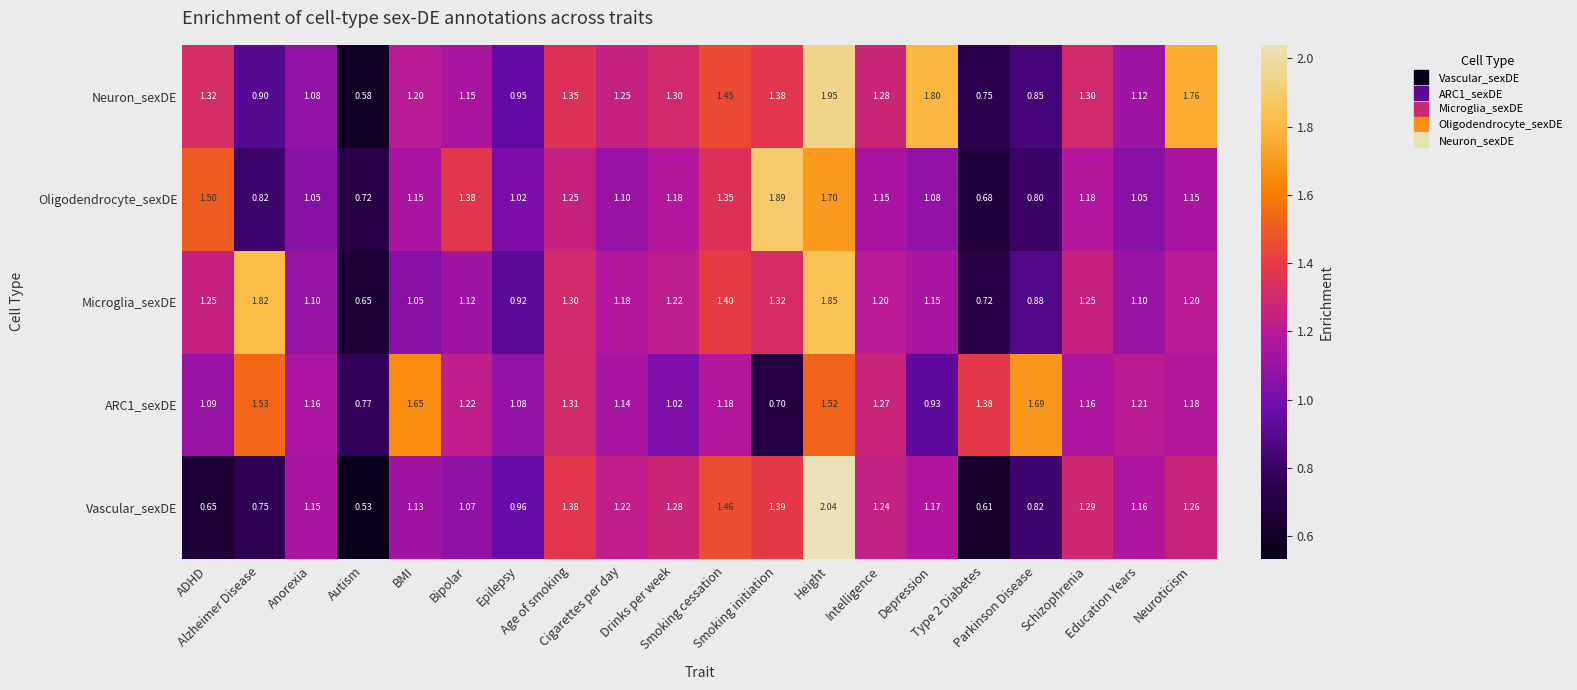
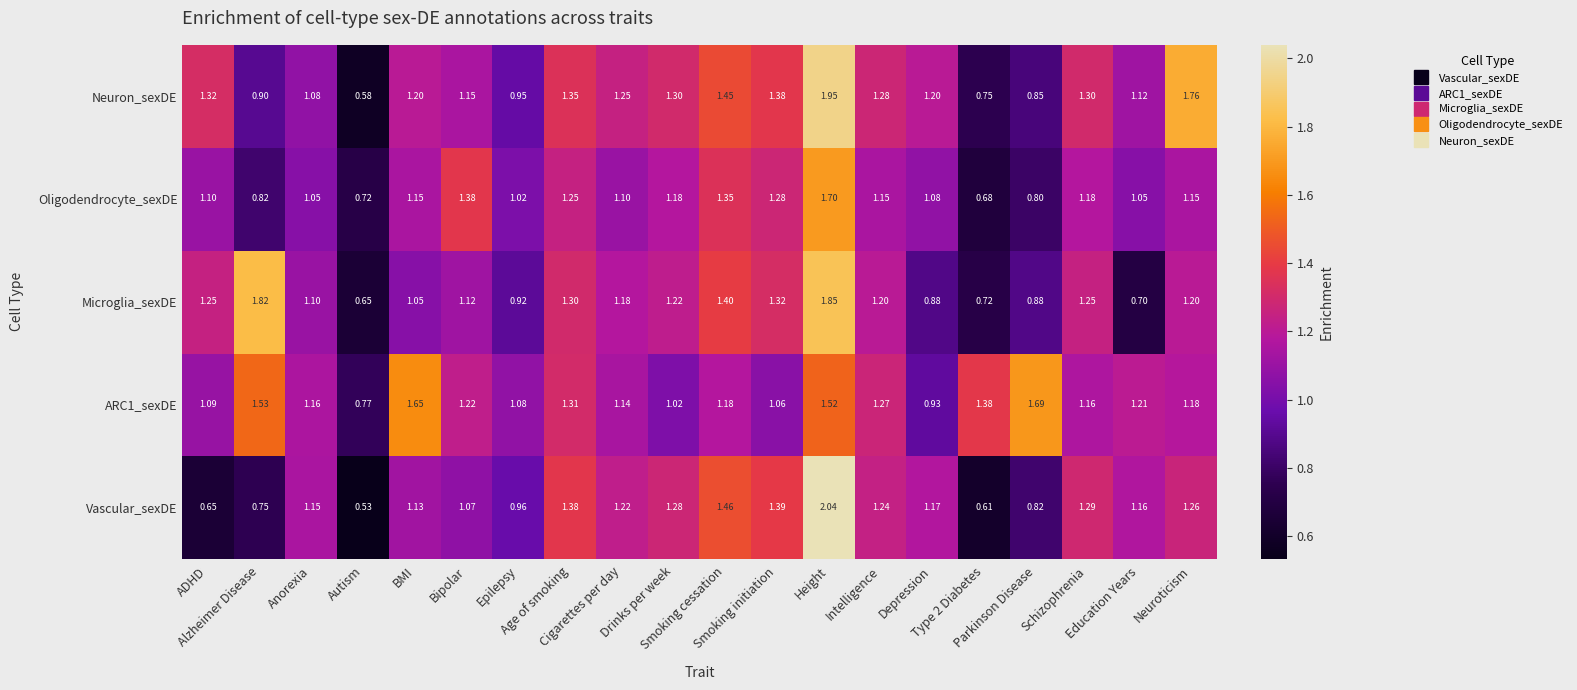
  {
    "Neuron_sexDE": {
      "ADHD": 1.32,
      "Alzheimer Disease": 0.90,
      "Anorexia": 1.08,
      "Autism": 0.58,
      "BMI": 1.20,
      "Bipolar": 1.15,
      "Epilepsy": 0.95,
      "Age of smoking": 1.35,
      "Cigarettes per day": 1.25,
      "Drinks per week": 1.30,
      "Smoking cessation": 1.45,
      "Smoking initiation": 1.38,
      "Height": 1.95,
      "Intelligence": 1.28,
-     "Depression": 1.80,
+     "Depression": 1.20,
      "Type 2 Diabetes": 0.75,
      "Parkinson Disease": 0.85,
      "Schizophrenia": 1.30,
      "Education Years": 1.12,
      "Neuroticism": 1.76
    },
    "Oligodendrocyte_sexDE": {
-     "ADHD": 1.50,
+     "ADHD": 1.10,
      "Alzheimer Disease": 0.82,
      "Anorexia": 1.05,
      "Autism": 0.72,
      "BMI": 1.15,
      "Bipolar": 1.38,
      "Epilepsy": 1.02,
      "Age of smoking": 1.25,
      "Cigarettes per day": 1.10,
      "Drinks per week": 1.18,
      "Smoking cessation": 1.35,
-     "Smoking initiation": 1.89,
+     "Smoking initiation": 1.28,
      "Height": 1.70,
      "Intelligence": 1.15,
      "Depression": 1.08,
      "Type 2 Diabetes": 0.68,
      "Parkinson Disease": 0.80,
      "Schizophrenia": 1.18,
      "Education Years": 1.05,
      "Neuroticism": 1.15
    },
    "Microglia_sexDE": {
      "ADHD": 1.25,
      "Alzheimer Disease": 1.82,
      "Anorexia": 1.10,
      "Autism": 0.65,
      "BMI": 1.05,
      "Bipolar": 1.12,
      "Epilepsy": 0.92,
      "Age of smoking": 1.30,
      "Cigarettes per day": 1.18,
      "Drinks per week": 1.22,
      "Smoking cessation": 1.40,
      "Smoking initiation": 1.32,
      "Height": 1.85,
      "Intelligence": 1.20,
-     "Depression": 1.15,
+     "Depression": 0.88,
      "Type 2 Diabetes": 0.72,
      "Parkinson Disease": 0.88,
      "Schizophrenia": 1.25,
-     "Education Years": 1.10,
+     "Education Years": 0.70,
      "Neuroticism": 1.20
    },
    "ARC1_sexDE": {
      "ADHD": 1.09,
      "Alzheimer Disease": 1.53,
      "Anorexia": 1.16,
      "Autism": 0.77,
      "BMI": 1.65,
      "Bipolar": 1.22,
      "Epilepsy": 1.08,
      "Age of smoking": 1.31,
      "Cigarettes per day": 1.14,
      "Drinks per week": 1.02,
      "Smoking cessation": 1.18,
-     "Smoking initiation": 0.70,
+     "Smoking initiation": 1.06,
      "Height": 1.52,
      "Intelligence": 1.27,
      "Depression": 0.93,
      "Type 2 Diabetes": 1.38,
      "Parkinson Disease": 1.69,
      "Schizophrenia": 1.16,
      "Education Years": 1.21,
      "Neuroticism": 1.18
    },
    "Vascular_sexDE": {
      "ADHD": 0.65,
      "Alzheimer Disease": 0.75,
      "Anorexia": 1.15,
      "Autism": 0.53,
      "BMI": 1.13,
      "Bipolar": 1.07,
      "Epilepsy": 0.96,
      "Age of smoking": 1.38,
      "Cigarettes per day": 1.22,
      "Drinks per week": 1.28,
      "Smoking cessation": 1.46,
      "Smoking initiation": 1.39,
      "Height": 2.04,
      "Intelligence": 1.24,
      "Depression": 1.17,
      "Type 2 Diabetes": 0.61,
      "Parkinson Disease": 0.82,
      "Schizophrenia": 1.29,
      "Education Years": 1.16,
      "Neuroticism": 1.26
    }
  }
